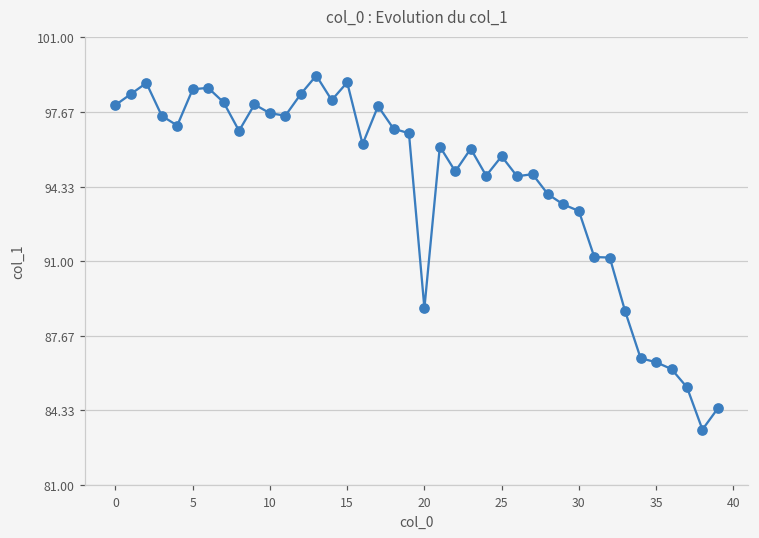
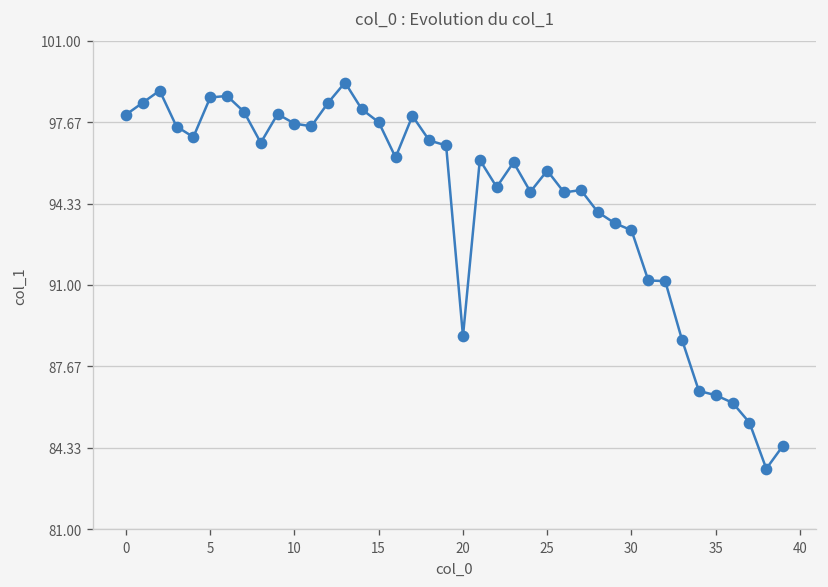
  {
    "0": 98.0,
    "5": 98.7,
    "10": 97.6,
-   "15": 99.0,
+   "15": 97.7,
    "20": 88.9,
    "25": 95.7,
    "30": 93.2,
    "35": 86.5
  }
